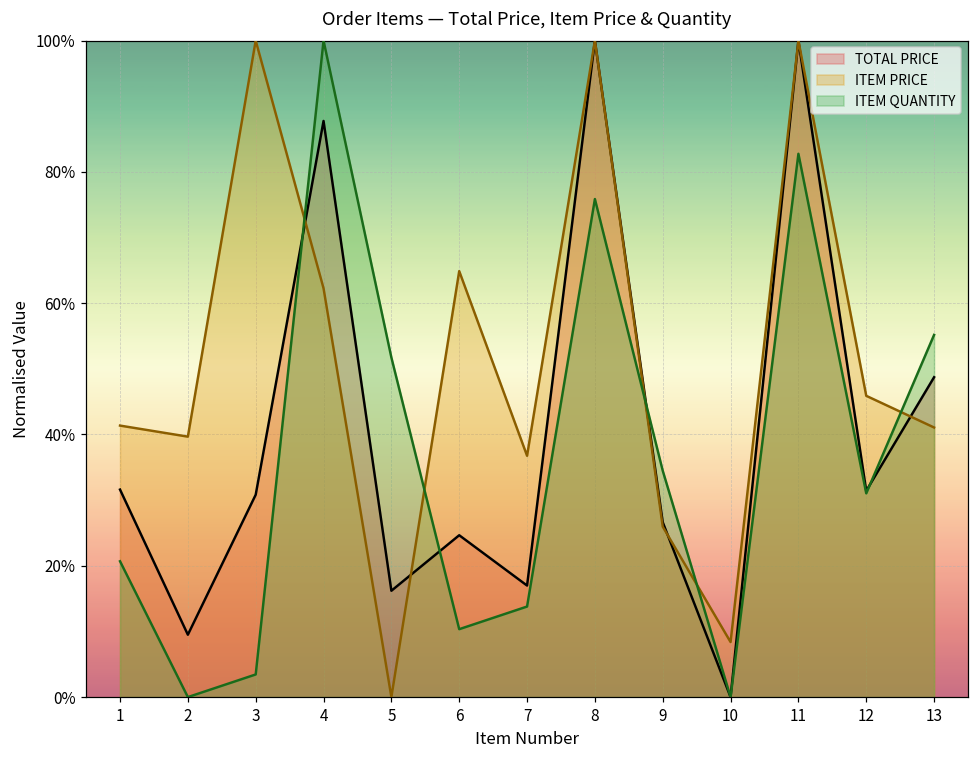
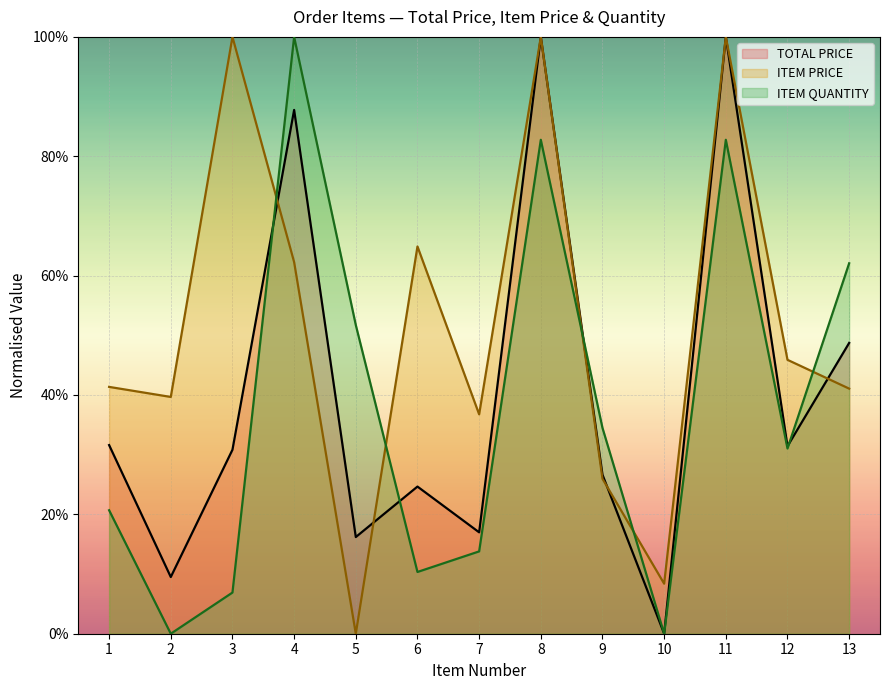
  {
    "ITEM QUANTITY": {
      "1": "21%",
      "2": "0%",
-     "3": "3%",
+     "3": "7%",
      "4": "100%",
      "5": "52%",
      "6": "10%",
      "7": "14%",
-     "8": "76%",
+     "8": "83%",
      "9": "34%",
      "11": "83%",
-     "13": "55%"
+     "13": "62%"
    }
  }
